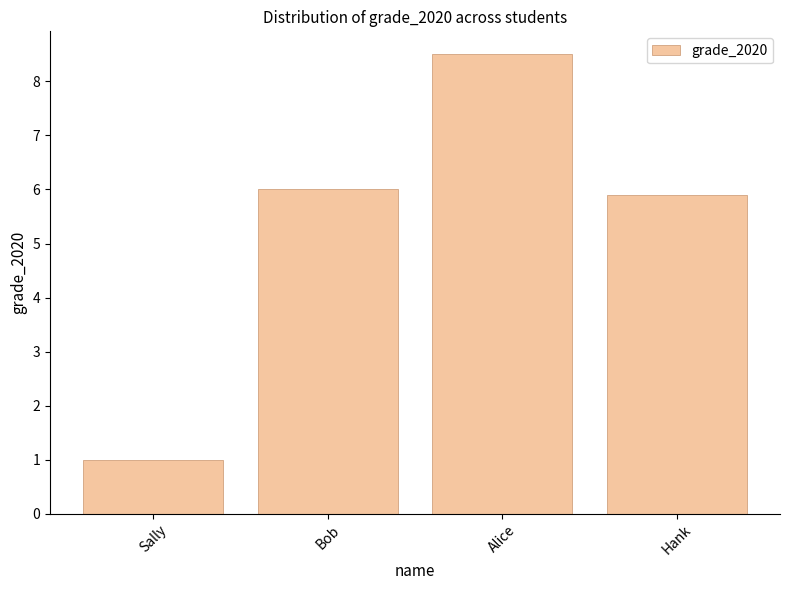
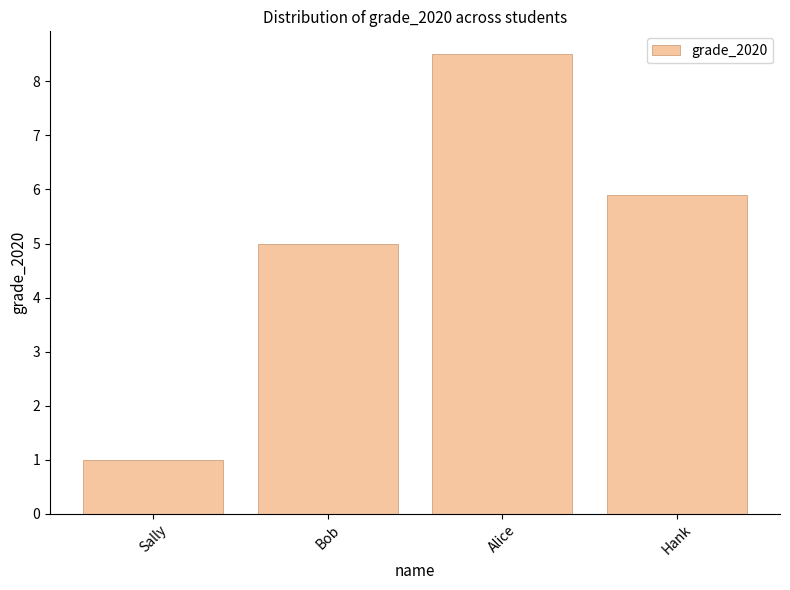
  {
    "Sally": 1,
-   "Bob": 6,
+   "Bob": 5,
    "Alice": 8.5,
    "Hank": 5.9
  }
